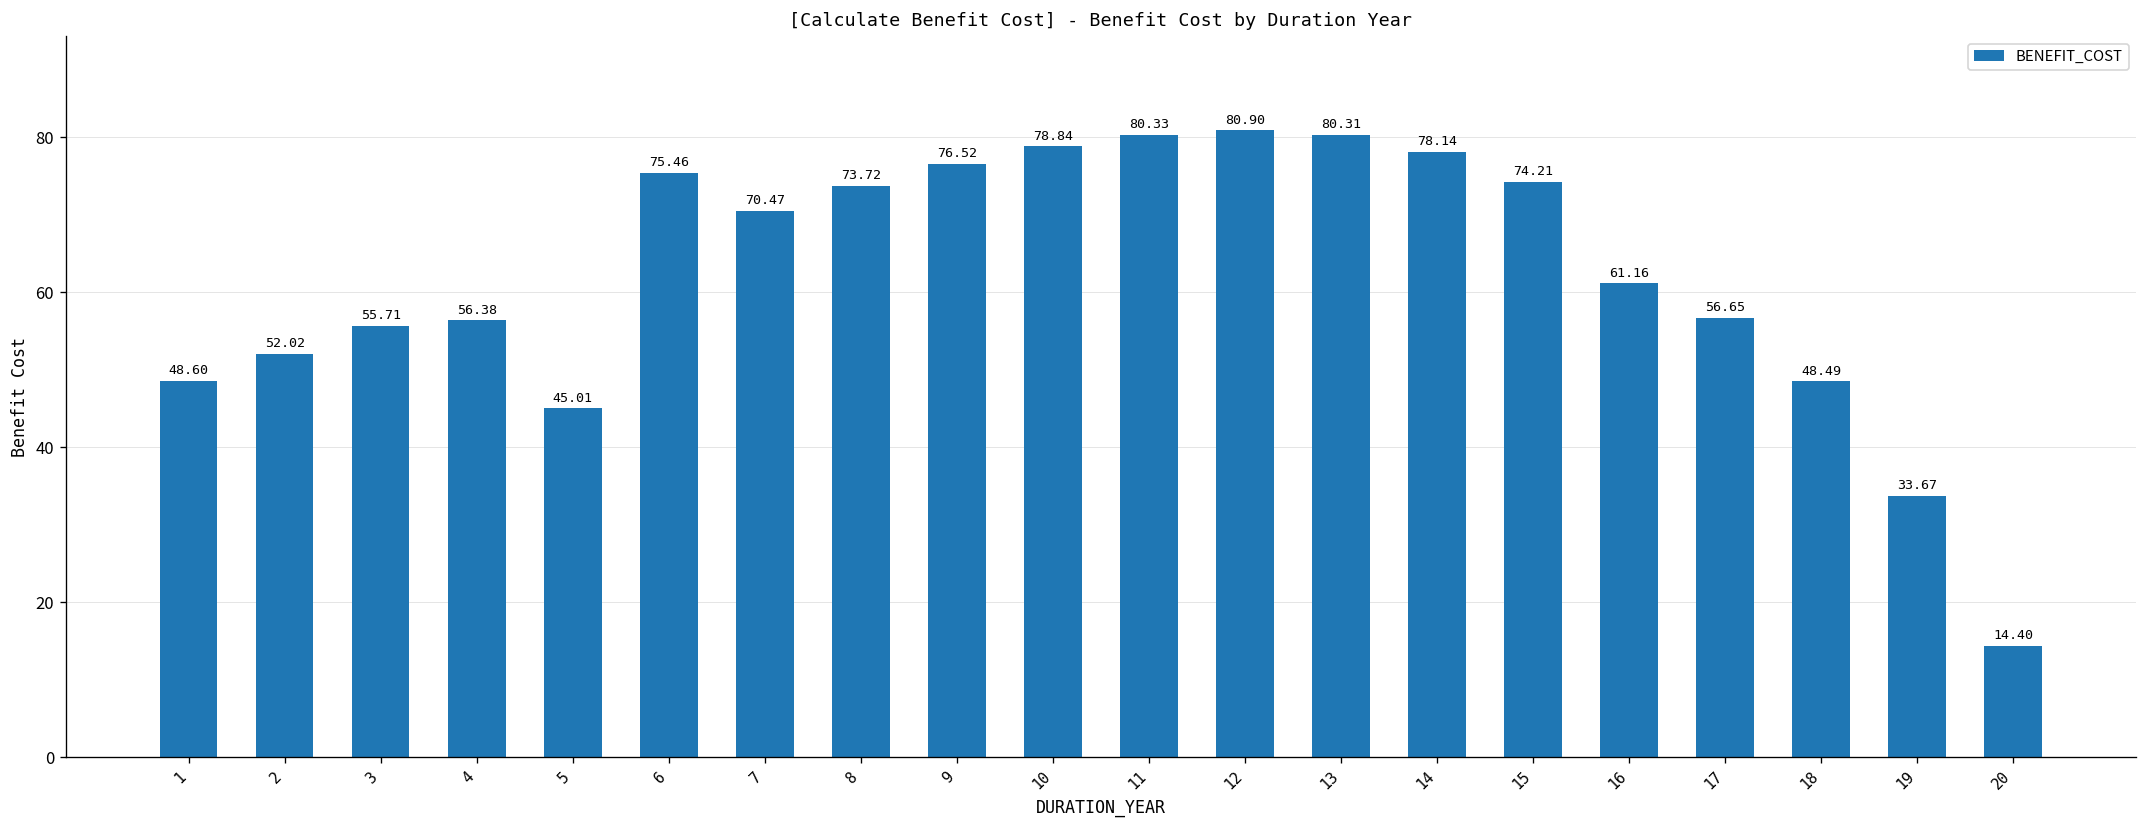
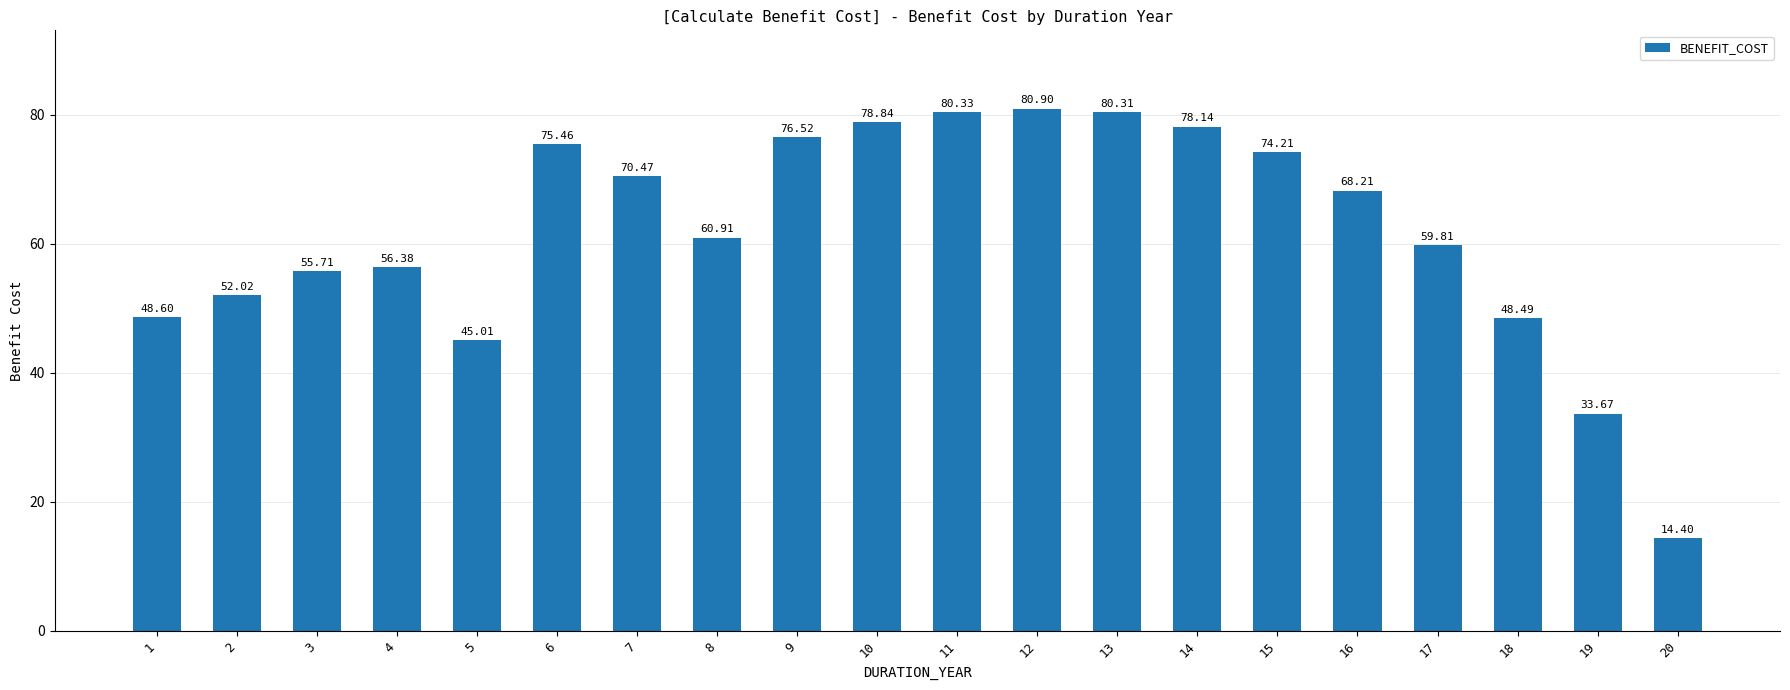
  {
    "1": 48.60,
    "2": 52.02,
    "3": 55.71,
    "4": 56.38,
    "5": 45.01,
    "6": 75.46,
    "7": 70.47,
-   "8": 73.72,
+   "8": 60.91,
    "9": 76.52,
    "10": 78.84,
    "11": 80.33,
    "12": 80.90,
    "13": 80.31,
    "14": 78.14,
    "15": 74.21,
-   "16": 61.16,
-   "17": 56.65,
+   "16": 68.21,
+   "17": 59.81,
    "18": 48.49,
    "19": 33.67,
    "20": 14.40
  }
